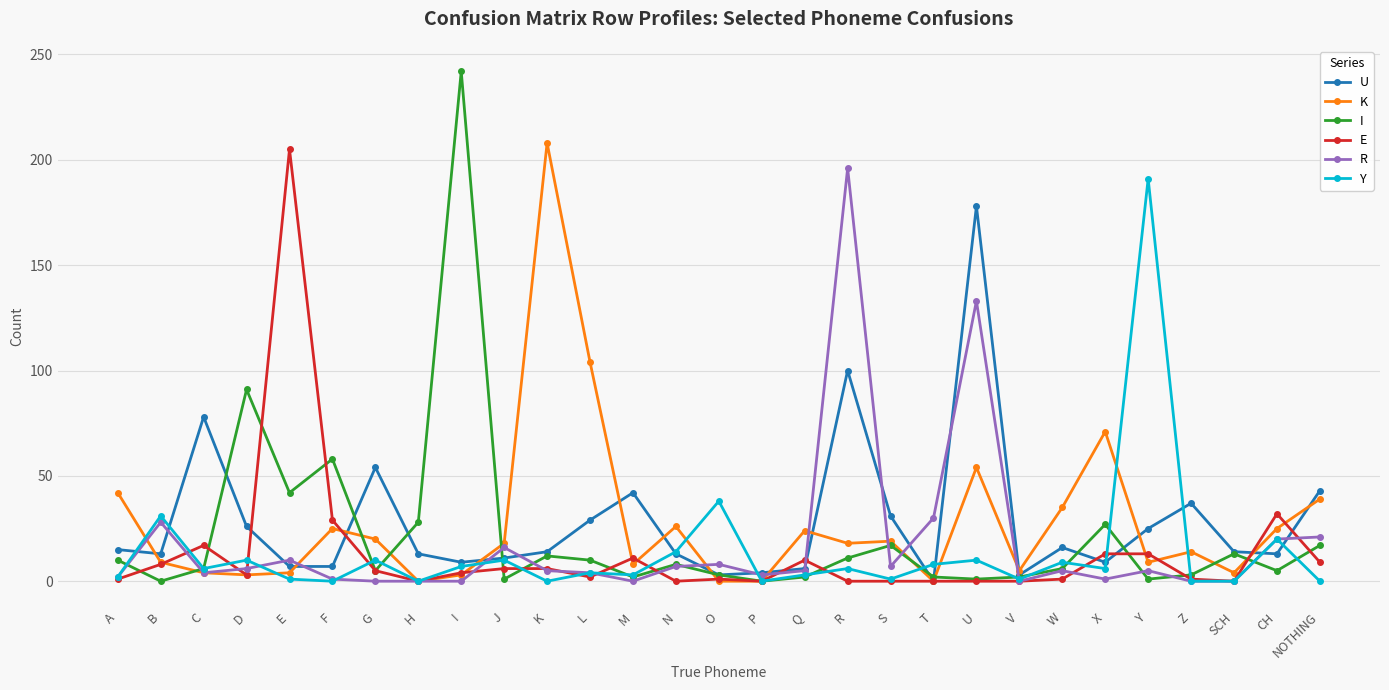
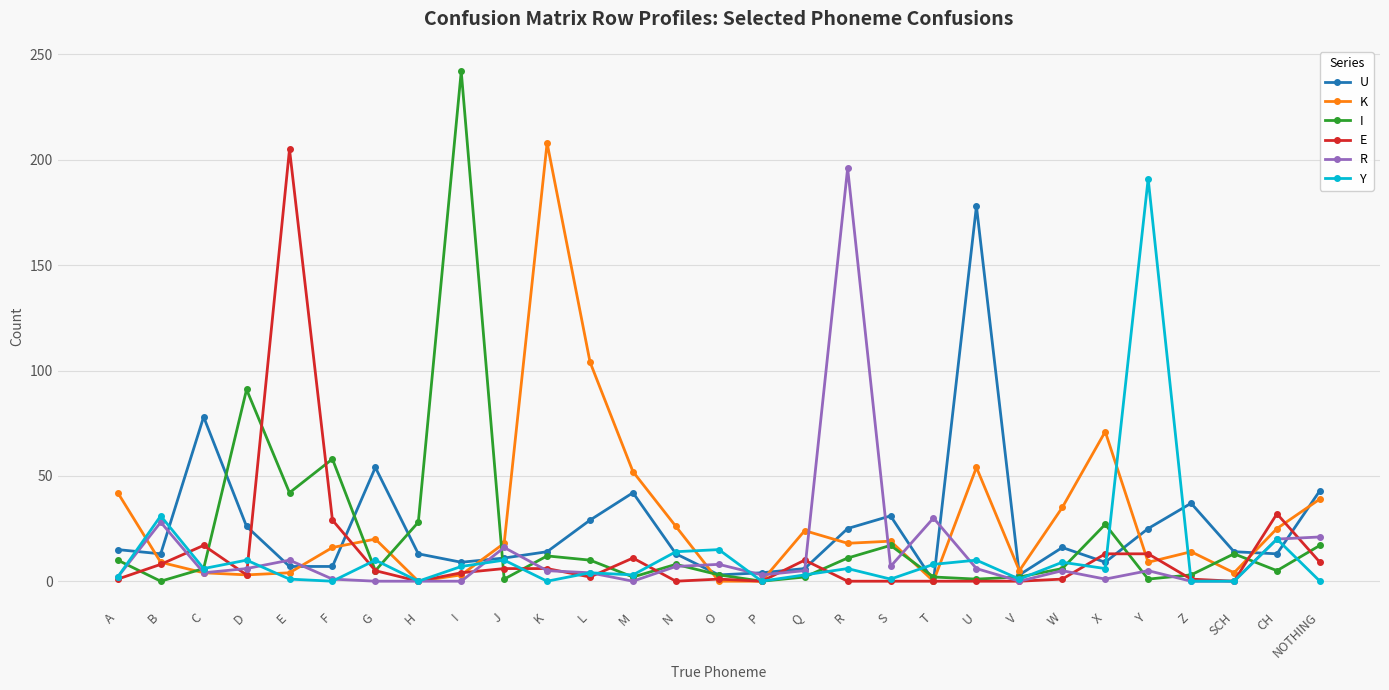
  {
    "U": {
      "A": 15,
      "B": 13,
      "C": 78,
      "D": 26,
      "E": 7,
      "F": 7,
      "G": 54,
      "H": 13,
      "I": 9,
      "K": 14,
      "L": 29,
      "M": 42,
-     "R": 100,
+     "R": 25,
      "S": 31,
      "U": 178,
      "W": 16,
      "X": 9,
      "Y": 25,
      "Z": 37,
      "CH": 13,
      "NOTHING": 43
    },
    "K": {
      "A": 42,
      "E": 4,
-     "F": 25,
+     "F": 16,
      "G": 20,
      "J": 18,
      "K": 208,
      "L": 104,
-     "M": 8,
+     "M": 52,
      "N": 26,
      "Q": 24,
      "R": 18,
      "S": 19,
      "U": 54,
      "V": 5,
      "W": 35,
      "X": 71,
      "Y": 9,
      "Z": 14,
      "SCH": 4,
      "CH": 25,
      "NOTHING": 39
    },
    "I": {
      "A": 10,
      "B": 0,
      "D": 91,
      "E": 42,
      "F": 58,
      "H": 28,
      "I": 242,
      "J": 1,
      "K": 12,
      "L": 10,
      "R": 11,
      "S": 17,
      "T": 2,
      "X": 27,
      "Y": 1,
      "Z": 3,
      "CH": 5,
      "NOTHING": 17
    },
    "E": {
      "C": 17,
      "E": 205,
      "F": 29,
      "J": 6,
      "L": 2,
      "M": 11,
      "N": 0,
      "Q": 10,
      "R": 0,
      "W": 1,
      "X": 13,
      "Y": 13,
      "CH": 32,
      "NOTHING": 9
    },
    "R": {
      "B": 28,
      "D": 6,
      "E": 10,
      "G": 0,
      "I": 0,
      "J": 16,
      "M": 0,
      "O": 8,
      "R": 196,
      "S": 7,
      "T": 30,
-     "U": 133,
+     "U": 6,
      "X": 1,
      "Y": 5,
      "NOTHING": 21
    },
    "Y": {
      "B": 31,
      "D": 10,
      "E": 1,
      "G": 10,
      "I": 7,
      "K": 0,
-     "O": 38,
+     "O": 15,
      "R": 6,
      "T": 8,
      "U": 10,
      "W": 9,
      "X": 6,
      "Y": 191,
      "NOTHING": 0
    }
  }
